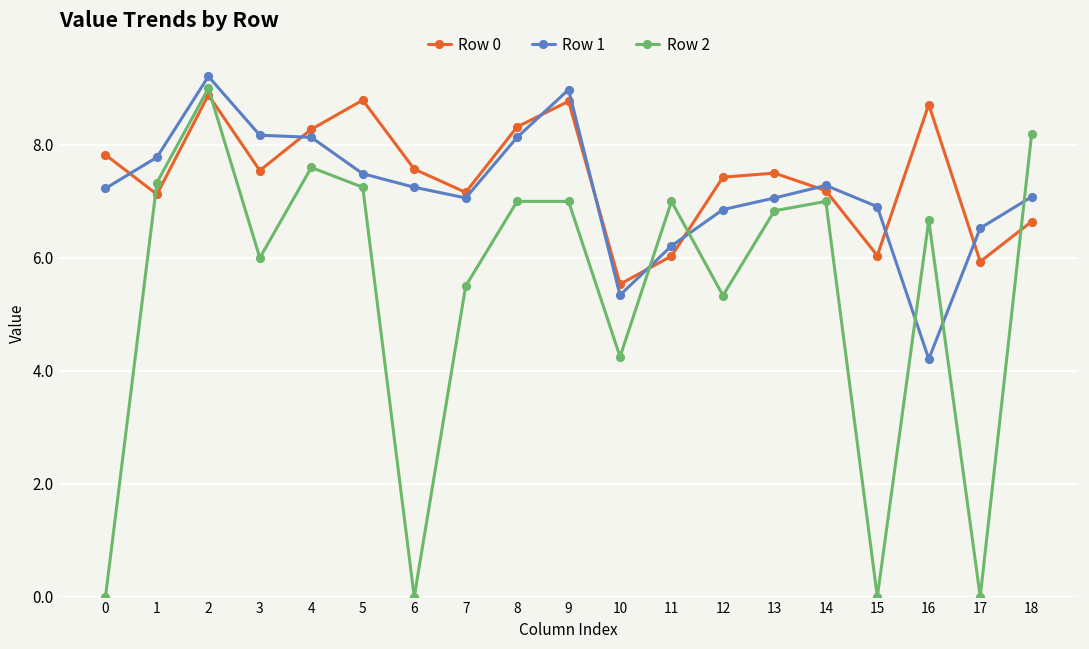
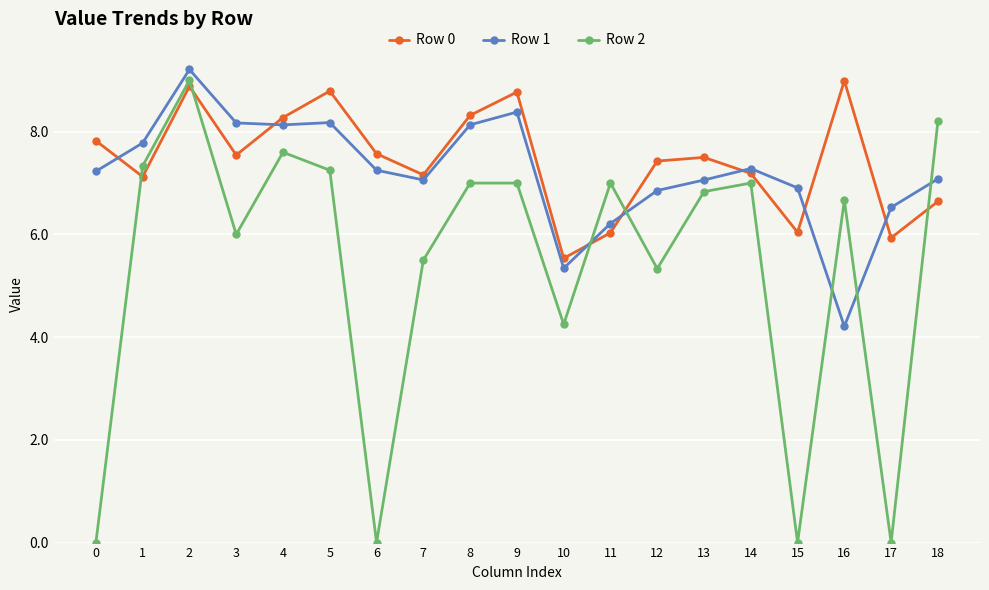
  {
    "Row 0": {
      "0": 7.8,
      "1": 7.1,
      "2": 8.9,
      "3": 7.5,
      "4": 8.3,
      "5": 8.8,
      "6": 7.6,
      "7": 7.2,
      "8": 8.3,
      "9": 8.8,
      "10": 5.5,
      "11": 6.0,
      "12": 7.4,
      "13": 7.5,
      "14": 7.2,
      "15": 6.0,
-     "16": 8.7,
+     "16": 9.0,
      "17": 5.9,
      "18": 6.6
    },
    "Row 1": {
      "0": 7.2,
      "1": 7.8,
      "2": 9.2,
      "3": 8.2,
      "4": 8.1,
-     "5": 7.5,
+     "5": 8.2,
      "6": 7.3,
      "7": 7.1,
      "8": 8.1,
-     "9": 9.0,
+     "9": 8.4,
      "10": 5.3,
      "11": 6.2,
      "12": 6.9,
      "13": 7.1,
      "14": 7.3,
      "15": 6.9,
      "16": 4.2,
      "17": 6.5,
      "18": 7.1
    },
    "Row 2": {
      "0": 0.0,
      "1": 7.3,
      "2": 9.0,
      "3": 6.0,
      "4": 7.6,
      "5": 7.3,
      "6": 0.0,
      "7": 5.5,
      "8": 7.0,
      "9": 7.0,
      "10": 4.3,
      "11": 7.0,
      "12": 5.3,
      "13": 6.8,
      "14": 7.0,
      "15": 0.0,
      "16": 6.7,
      "17": 0.0,
      "18": 8.2
    }
  }
